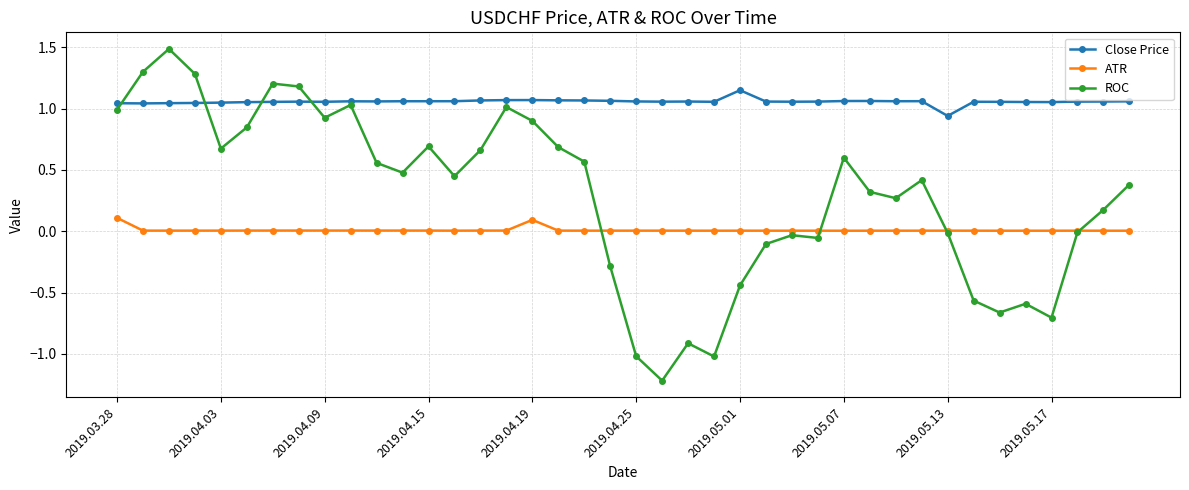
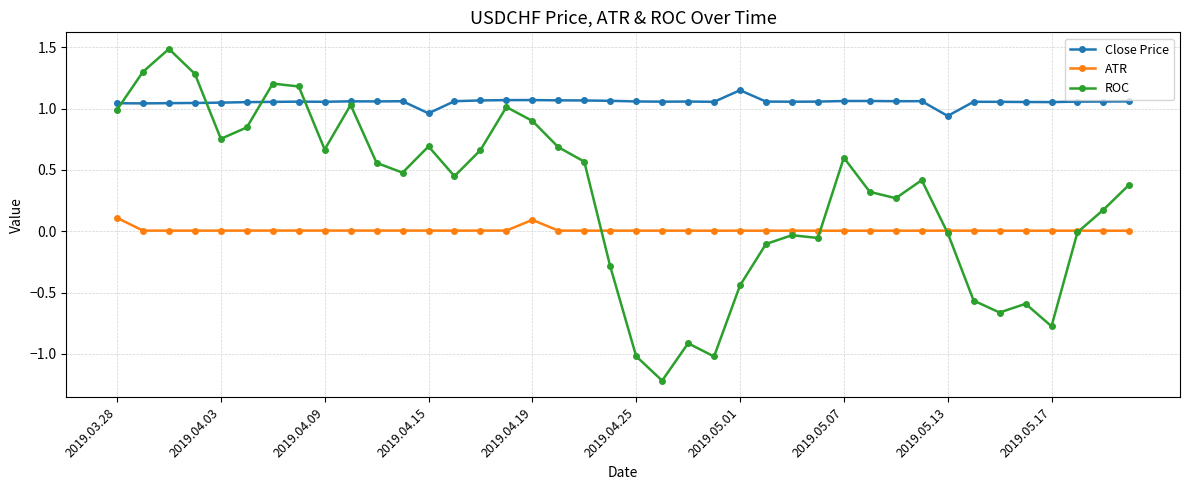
  {
    "Close Price": {
      "2019.03.28": 1.04,
      "2019.04.03": 1.05,
      "2019.04.09": 1.06,
-     "2019.04.15": 1.06,
+     "2019.04.15": 0.96,
      "2019.04.19": 1.07,
      "2019.04.25": 1.06,
      "2019.05.01": 1.15,
      "2019.05.07": 1.06,
      "2019.05.13": 0.94,
      "2019.05.17": 1.05
    },
    "ATR": {
      "2019.03.28": 0.11,
      "2019.04.03": 0.01,
      "2019.04.09": 0.01,
      "2019.04.15": 0.01,
      "2019.04.19": 0.09,
      "2019.04.25": 0.00,
      "2019.05.01": 0.00,
      "2019.05.07": 0.00,
      "2019.05.17": 0.00
    },
    "ROC": {
      "2019.03.28": 0.99,
-     "2019.04.03": 0.67,
-     "2019.04.09": 0.93,
+     "2019.04.03": 0.75,
+     "2019.04.09": 0.67,
      "2019.04.15": 0.69,
      "2019.04.19": 0.90,
      "2019.04.25": -1.02,
      "2019.05.01": -0.44,
      "2019.05.07": 0.60,
-     "2019.05.17": -0.70
+     "2019.05.17": -0.77
    }
  }
